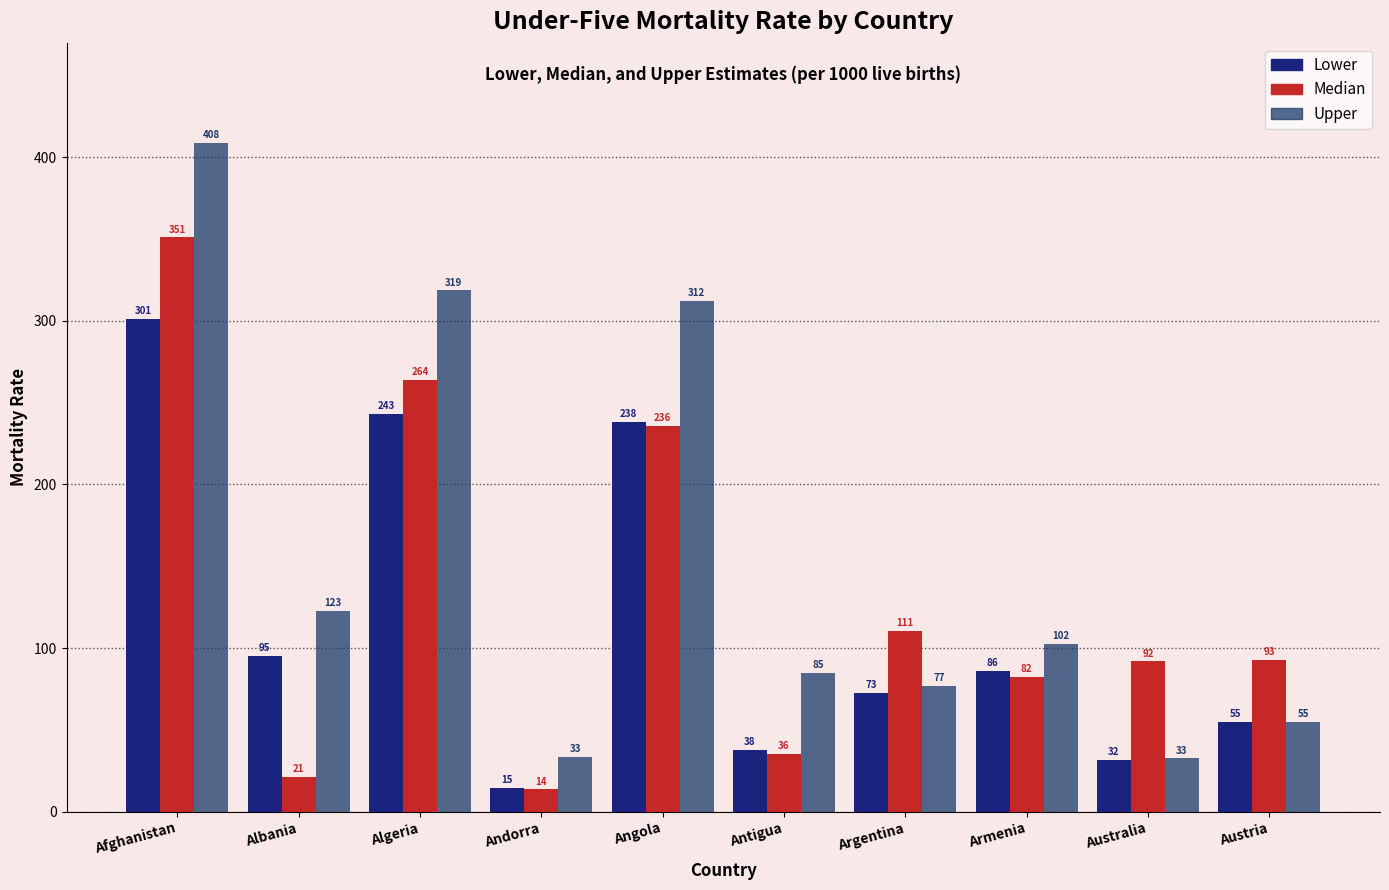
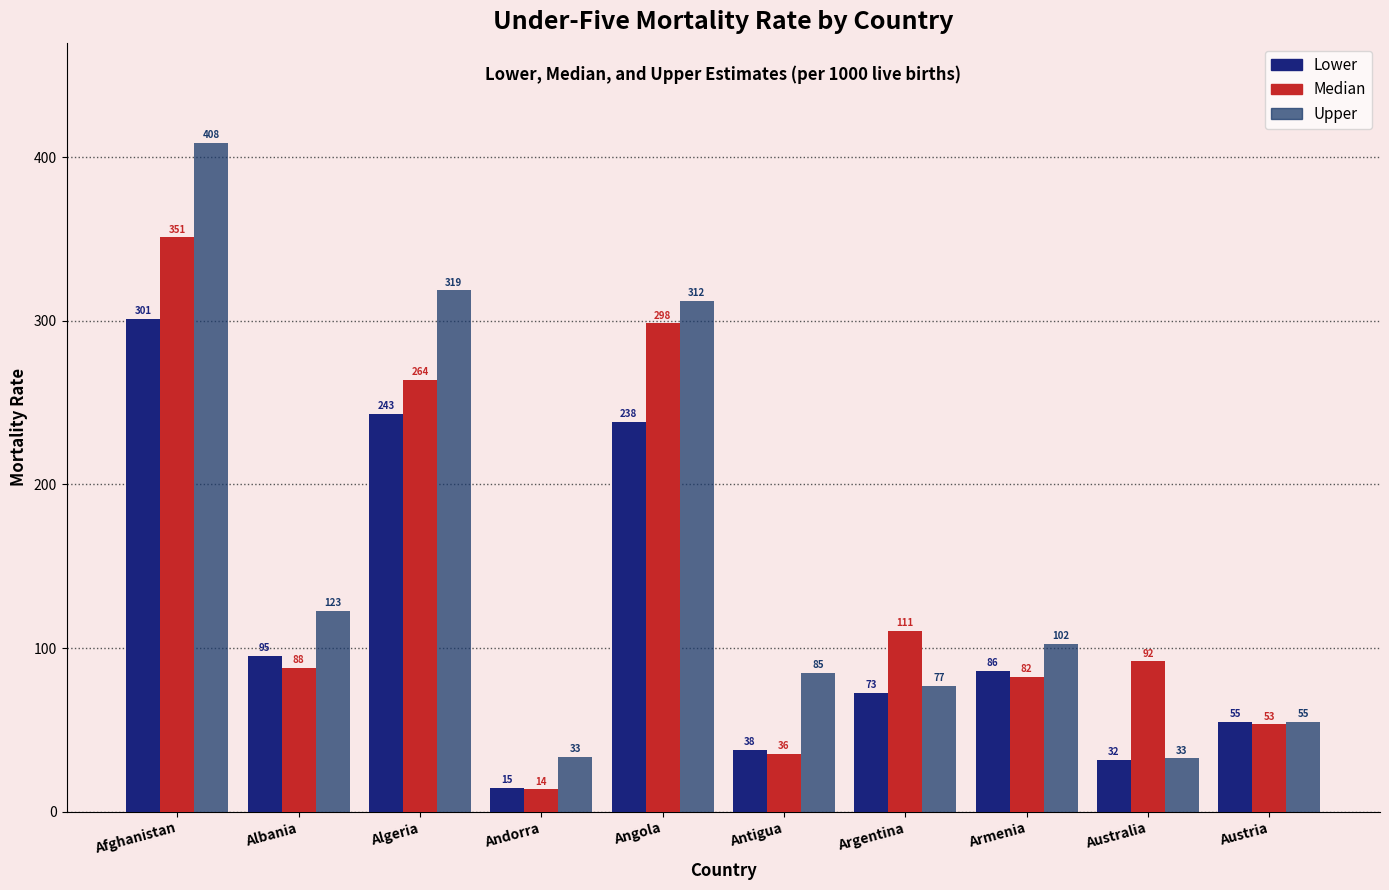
  {
    "Median": {
      "Afghanistan": 351,
-     "Albania": 21,
+     "Albania": 88,
      "Algeria": 264,
      "Andorra": 14,
-     "Angola": 236,
+     "Angola": 298,
      "Antigua": 36,
      "Argentina": 111,
      "Armenia": 82,
      "Australia": 92,
-     "Austria": 93
+     "Austria": 53
    }
  }
